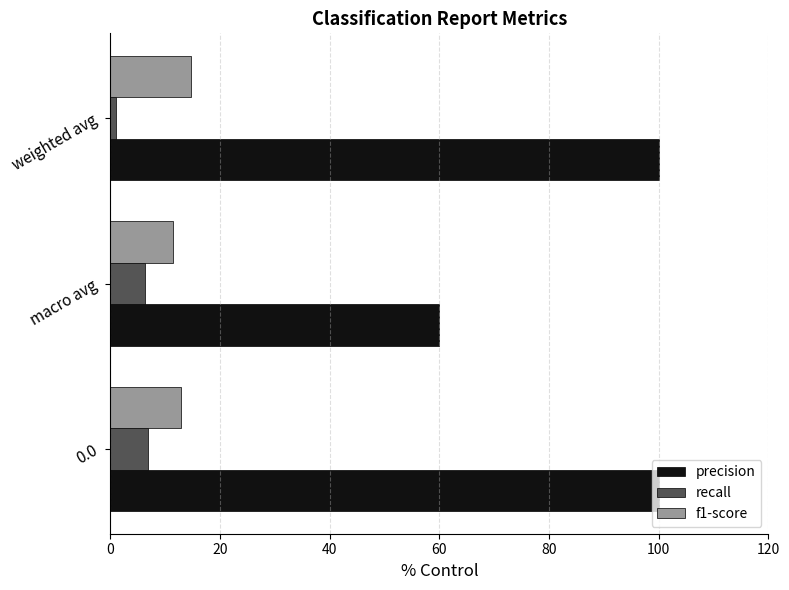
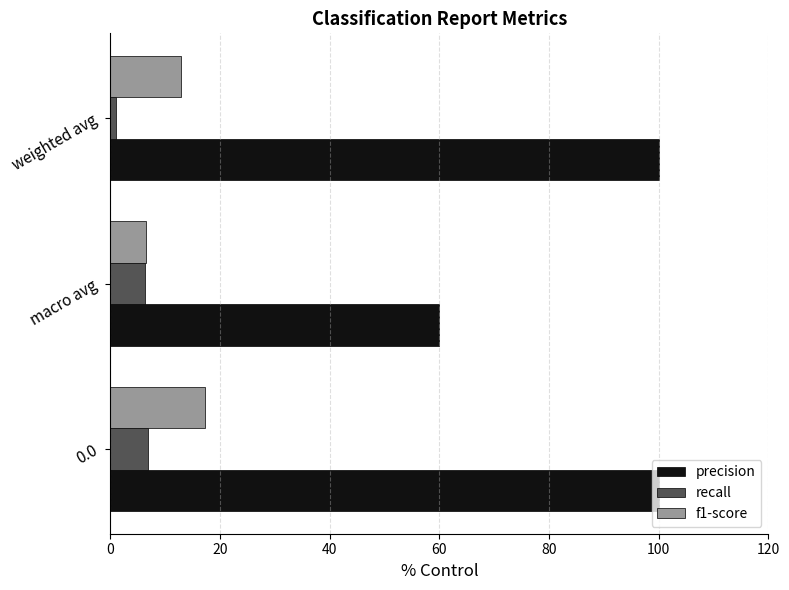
  {
    "precision": {
      "weighted avg": 100,
      "macro avg": 60
    },
    "recall": {
      "weighted avg": 1,
      "macro avg": 6,
      "0.0": 7
    },
    "f1-score": {
-     "weighted avg": 15,
-     "macro avg": 11,
-     "0.0": 13
+     "weighted avg": 13,
+     "macro avg": 6,
+     "0.0": 17
    }
  }
